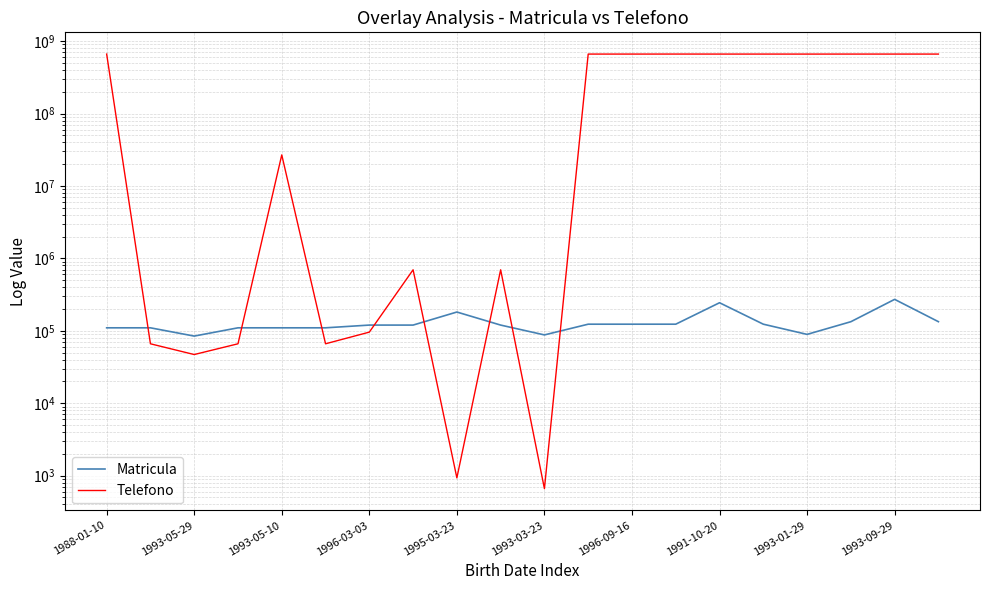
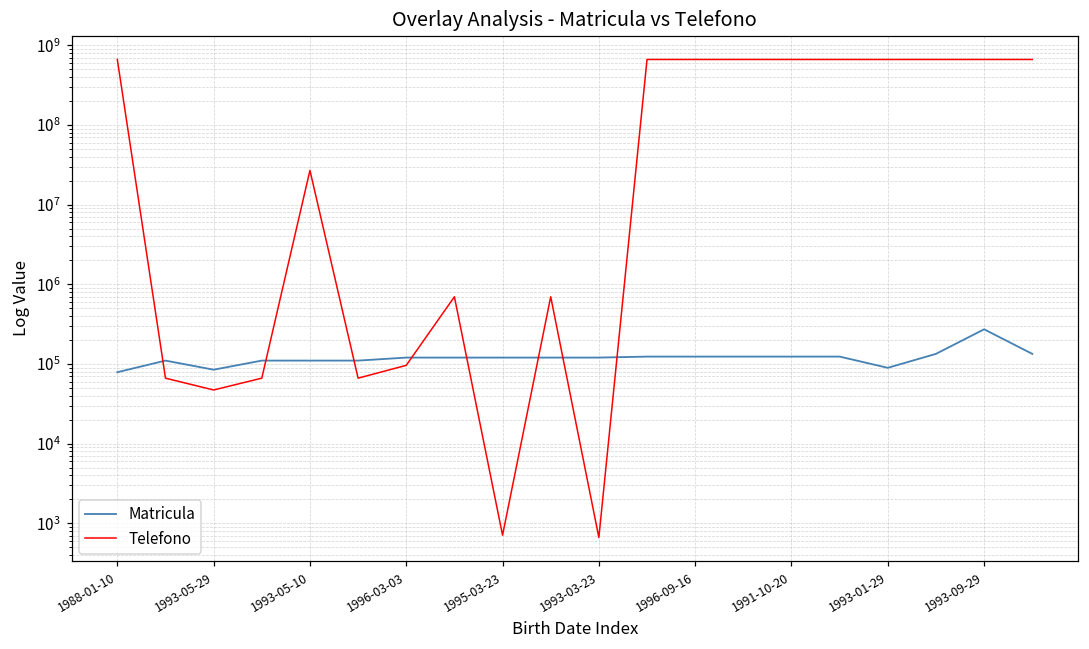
  {
    "Matricula": {
-     "1988-01-10": 110000,
+     "1988-01-10": 80000,
      "1993-05-29": 80000,
      "1993-05-10": 110000,
      "1996-03-03": 120000,
-     "1995-03-23": 180000,
-     "1993-03-23": 90000,
+     "1995-03-23": 120000,
+     "1993-03-23": 120000,
      "1996-09-16": 120000,
-     "1991-10-20": 240000,
+     "1991-10-20": 120000,
      "1993-01-29": 90000,
      "1993-09-29": 270000
    },
    "Telefono": {
      "1988-01-10": 700000000,
      "1993-05-29": 50000,
      "1993-05-10": 27000000,
      "1996-03-03": 100000,
-     "1995-03-23": 900,
+     "1995-03-23": 700,
      "1993-03-23": 700,
      "1996-09-16": 700000000,
      "1991-10-20": 700000000,
      "1993-01-29": 700000000,
      "1993-09-29": 700000000
    }
  }
